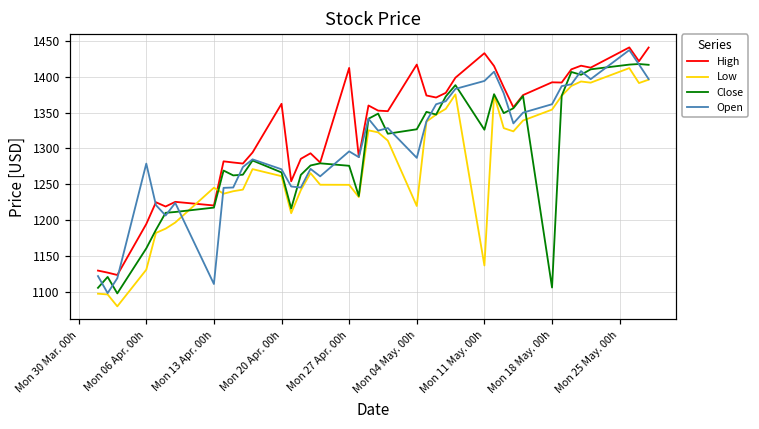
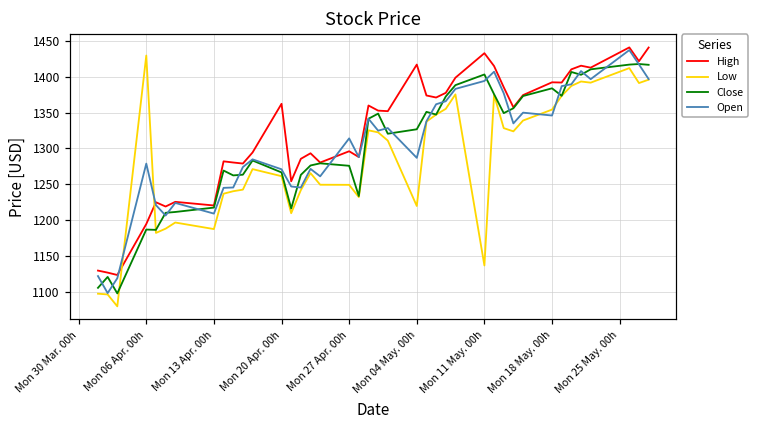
  {
    "High": {
      "Mon 06 Apr. 00h": 1190,
      "Mon 20 Apr. 00h": 1360,
-     "Mon 27 Apr. 00h": 1410,
+     "Mon 27 Apr. 00h": 1300,
      "Mon 04 May. 00h": 1420,
      "Mon 11 May. 00h": 1430,
      "Mon 18 May. 00h": 1390
    },
    "Low": {
-     "Mon 06 Apr. 00h": 1130,
-     "Mon 13 Apr. 00h": 1250,
+     "Mon 06 Apr. 00h": 1430,
+     "Mon 13 Apr. 00h": 1190,
      "Mon 20 Apr. 00h": 1260,
      "Mon 27 Apr. 00h": 1250,
      "Mon 04 May. 00h": 1220,
      "Mon 11 May. 00h": 1140,
      "Mon 18 May. 00h": 1350
    },
    "Close": {
-     "Mon 06 Apr. 00h": 1160,
+     "Mon 06 Apr. 00h": 1190,
      "Mon 20 Apr. 00h": 1270,
      "Mon 27 Apr. 00h": 1280,
      "Mon 04 May. 00h": 1330,
-     "Mon 11 May. 00h": 1330,
-     "Mon 18 May. 00h": 1110
+     "Mon 11 May. 00h": 1400,
+     "Mon 18 May. 00h": 1380
    },
    "Open": {
      "Mon 06 Apr. 00h": 1280,
-     "Mon 13 Apr. 00h": 1110,
+     "Mon 13 Apr. 00h": 1210,
      "Mon 20 Apr. 00h": 1270,
-     "Mon 27 Apr. 00h": 1300,
+     "Mon 27 Apr. 00h": 1310,
      "Mon 04 May. 00h": 1290,
      "Mon 11 May. 00h": 1390,
-     "Mon 18 May. 00h": 1360
+     "Mon 18 May. 00h": 1350
    }
  }
